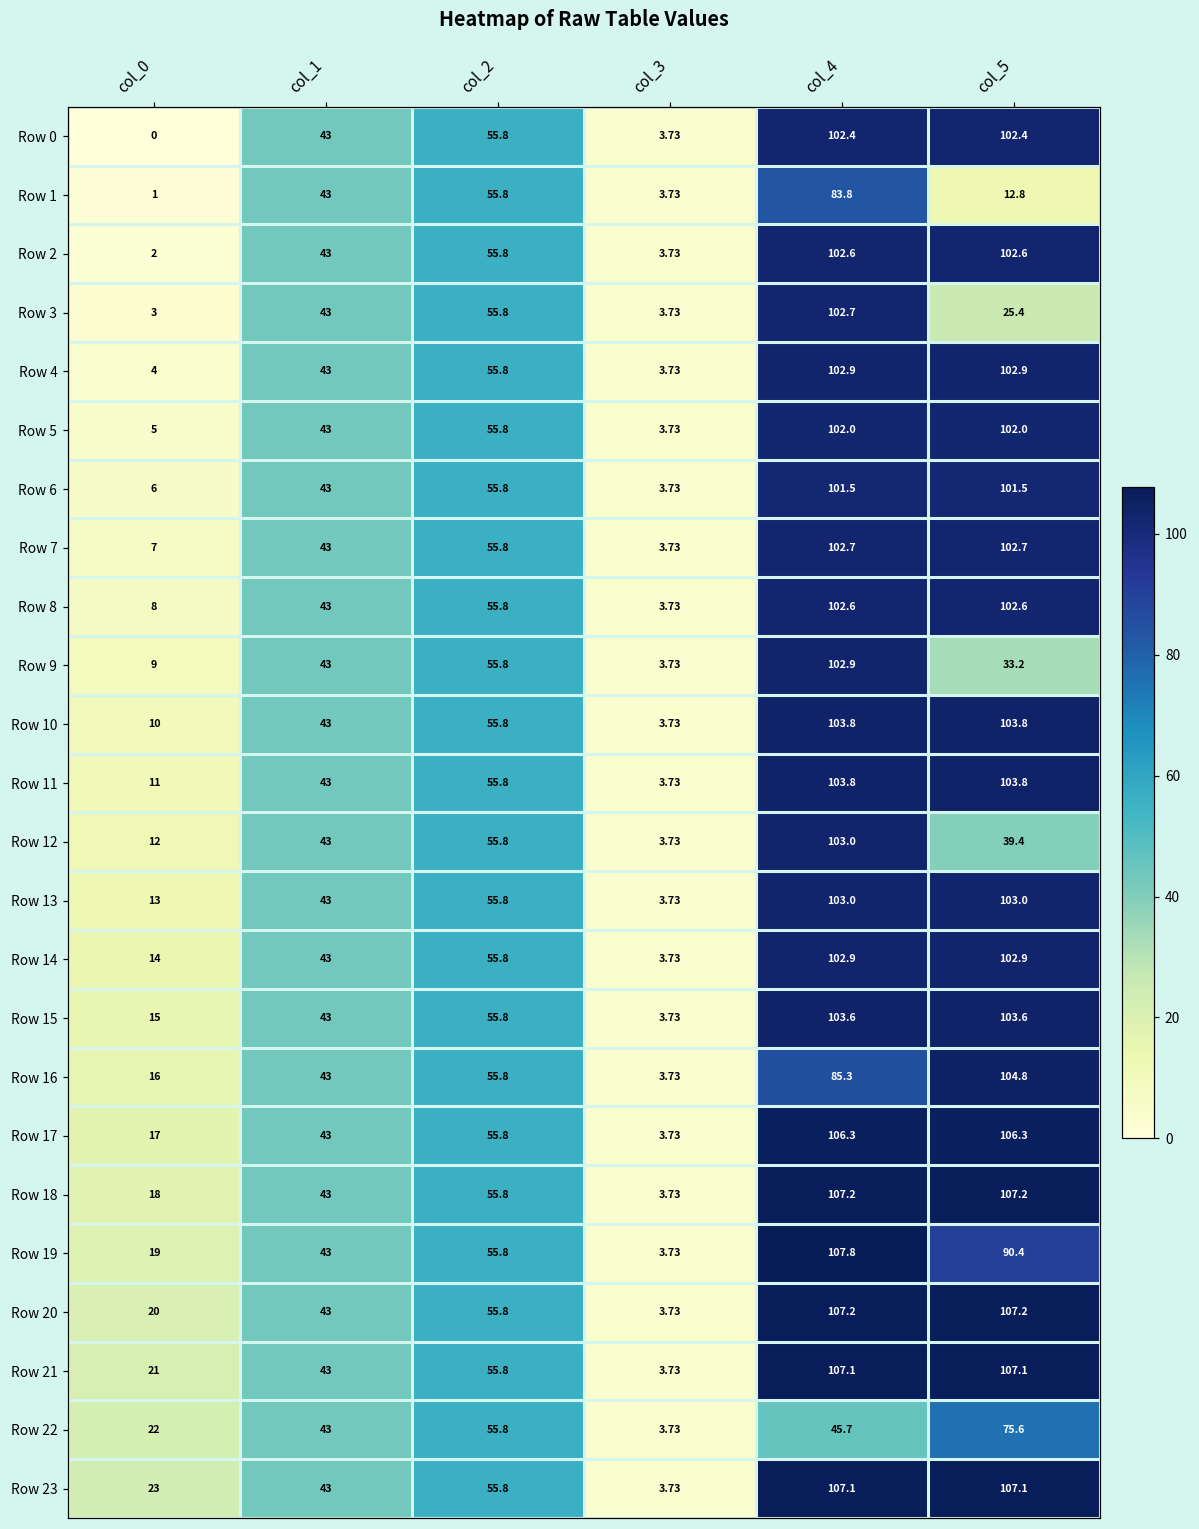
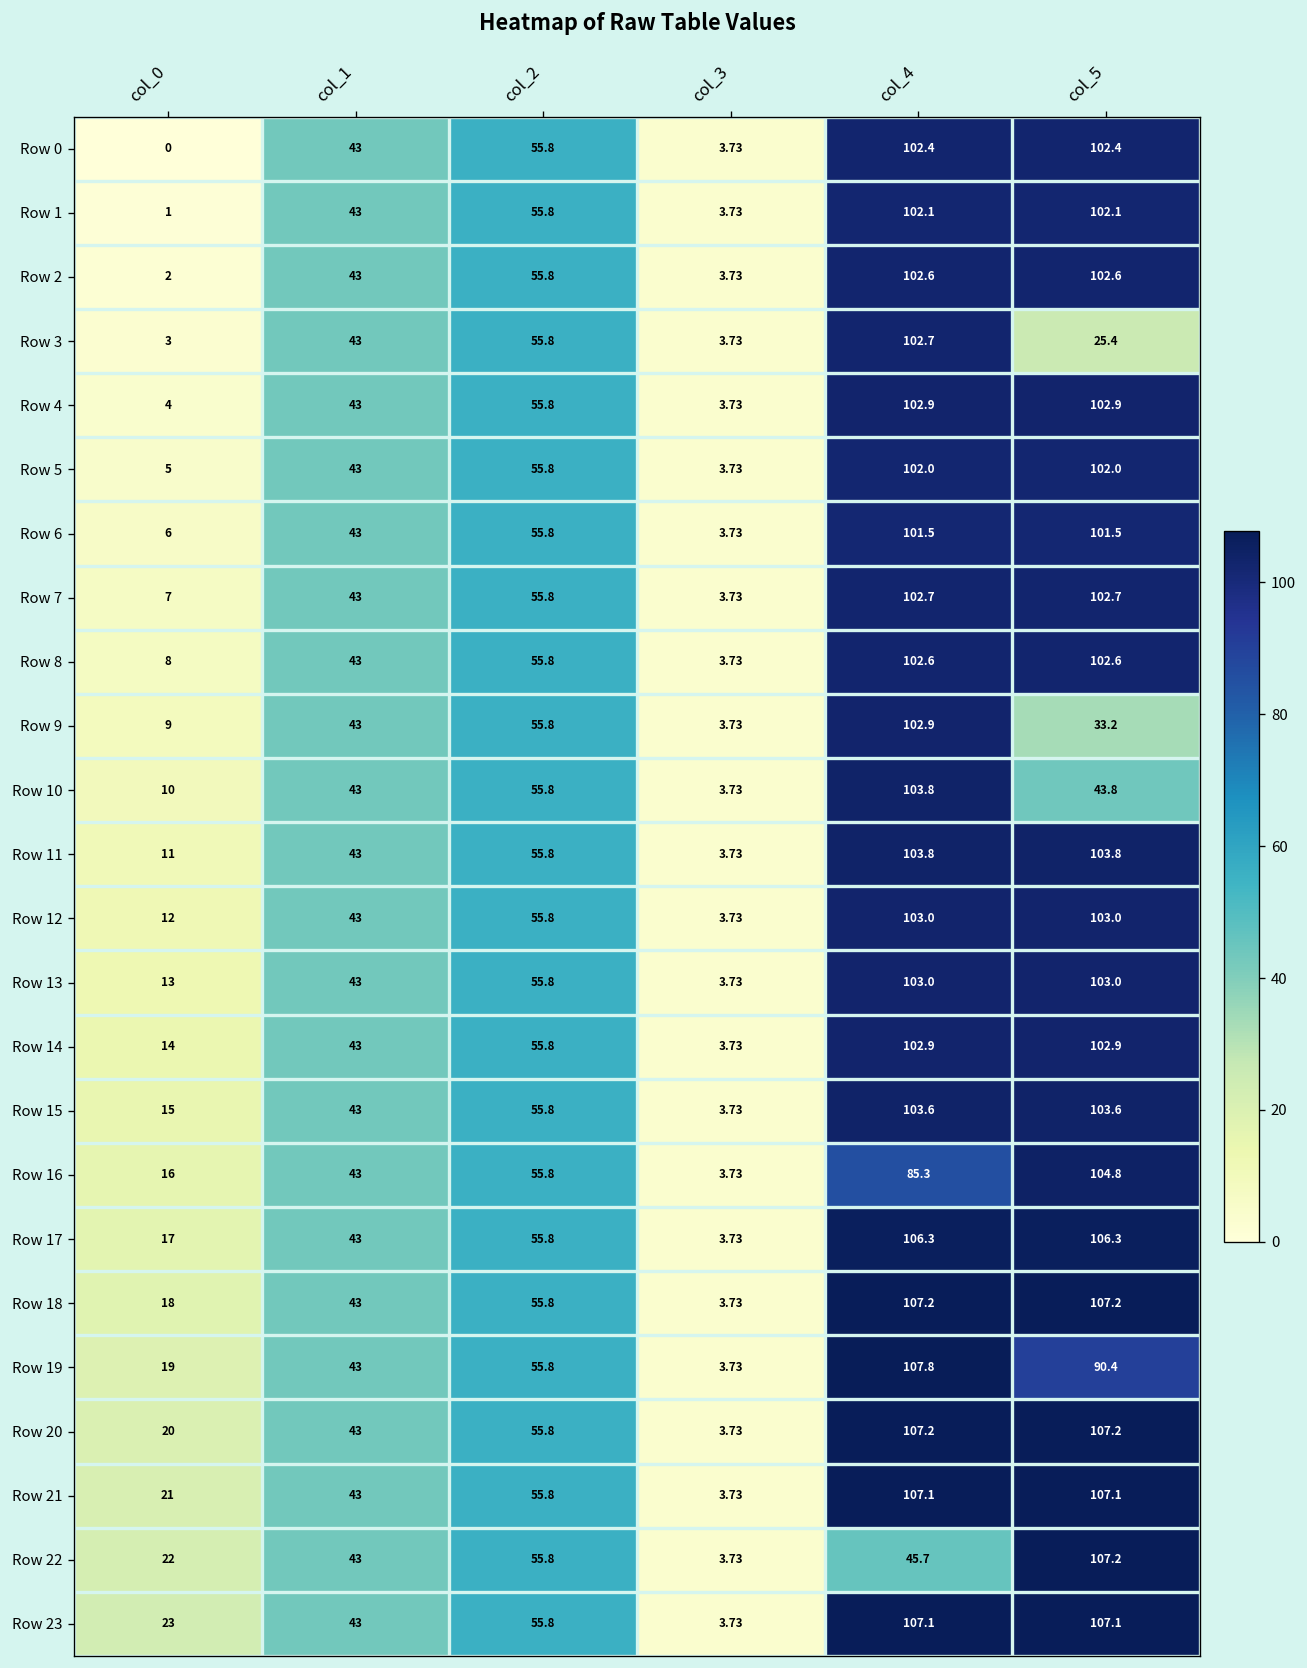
  {
    "Row 0": {
      "col_0": 0,
      "col_1": 43,
      "col_2": 55.8,
      "col_3": 3.73,
      "col_4": 102.4,
      "col_5": 102.4
    },
    "Row 1": {
      "col_0": 1,
      "col_1": 43,
      "col_2": 55.8,
      "col_3": 3.73,
-     "col_4": 83.8,
-     "col_5": 12.8
+     "col_4": 102.1,
+     "col_5": 102.1
    },
    "Row 2": {
      "col_0": 2,
      "col_1": 43,
      "col_2": 55.8,
      "col_3": 3.73,
      "col_4": 102.6,
      "col_5": 102.6
    },
    "Row 3": {
      "col_0": 3,
      "col_1": 43,
      "col_2": 55.8,
      "col_3": 3.73,
      "col_4": 102.7,
      "col_5": 25.4
    },
    "Row 4": {
      "col_0": 4,
      "col_1": 43,
      "col_2": 55.8,
      "col_3": 3.73,
      "col_4": 102.9,
      "col_5": 102.9
    },
    "Row 5": {
      "col_0": 5,
      "col_1": 43,
      "col_2": 55.8,
      "col_3": 3.73,
      "col_4": 102.0,
      "col_5": 102.0
    },
    "Row 6": {
      "col_0": 6,
      "col_1": 43,
      "col_2": 55.8,
      "col_3": 3.73,
      "col_4": 101.5,
      "col_5": 101.5
    },
    "Row 7": {
      "col_0": 7,
      "col_1": 43,
      "col_2": 55.8,
      "col_3": 3.73,
      "col_4": 102.7,
      "col_5": 102.7
    },
    "Row 8": {
      "col_0": 8,
      "col_1": 43,
      "col_2": 55.8,
      "col_3": 3.73,
      "col_4": 102.6,
      "col_5": 102.6
    },
    "Row 9": {
      "col_0": 9,
      "col_1": 43,
      "col_2": 55.8,
      "col_3": 3.73,
      "col_4": 102.9,
      "col_5": 33.2
    },
    "Row 10": {
      "col_0": 10,
      "col_1": 43,
      "col_2": 55.8,
      "col_3": 3.73,
      "col_4": 103.8,
-     "col_5": 103.8
+     "col_5": 43.8
    },
    "Row 11": {
      "col_0": 11,
      "col_1": 43,
      "col_2": 55.8,
      "col_3": 3.73,
      "col_4": 103.8,
      "col_5": 103.8
    },
    "Row 12": {
      "col_0": 12,
      "col_1": 43,
      "col_2": 55.8,
      "col_3": 3.73,
      "col_4": 103.0,
-     "col_5": 39.4
+     "col_5": 103.0
    },
    "Row 13": {
      "col_0": 13,
      "col_1": 43,
      "col_2": 55.8,
      "col_3": 3.73,
      "col_4": 103.0,
      "col_5": 103.0
    },
    "Row 14": {
      "col_0": 14,
      "col_1": 43,
      "col_2": 55.8,
      "col_3": 3.73,
      "col_4": 102.9,
      "col_5": 102.9
    },
    "Row 15": {
      "col_0": 15,
      "col_1": 43,
      "col_2": 55.8,
      "col_3": 3.73,
      "col_4": 103.6,
      "col_5": 103.6
    },
    "Row 16": {
      "col_0": 16,
      "col_1": 43,
      "col_2": 55.8,
      "col_3": 3.73,
      "col_4": 85.3,
      "col_5": 104.8
    },
    "Row 17": {
      "col_0": 17,
      "col_1": 43,
      "col_2": 55.8,
      "col_3": 3.73,
      "col_4": 106.3,
      "col_5": 106.3
    },
    "Row 18": {
      "col_0": 18,
      "col_1": 43,
      "col_2": 55.8,
      "col_3": 3.73,
      "col_4": 107.2,
      "col_5": 107.2
    },
    "Row 19": {
      "col_0": 19,
      "col_1": 43,
      "col_2": 55.8,
      "col_3": 3.73,
      "col_4": 107.8,
      "col_5": 90.4
    },
    "Row 20": {
      "col_0": 20,
      "col_1": 43,
      "col_2": 55.8,
      "col_3": 3.73,
      "col_4": 107.2,
      "col_5": 107.2
    },
    "Row 21": {
      "col_0": 21,
      "col_1": 43,
      "col_2": 55.8,
      "col_3": 3.73,
      "col_4": 107.1,
      "col_5": 107.1
    },
    "Row 22": {
      "col_0": 22,
      "col_1": 43,
      "col_2": 55.8,
      "col_3": 3.73,
      "col_4": 45.7,
-     "col_5": 75.6
+     "col_5": 107.2
    },
    "Row 23": {
      "col_0": 23,
      "col_1": 43,
      "col_2": 55.8,
      "col_3": 3.73,
      "col_4": 107.1,
      "col_5": 107.1
    }
  }
